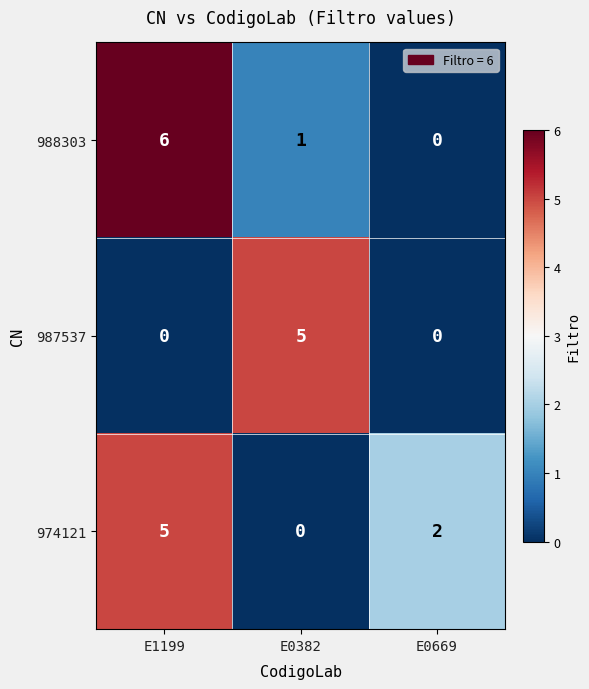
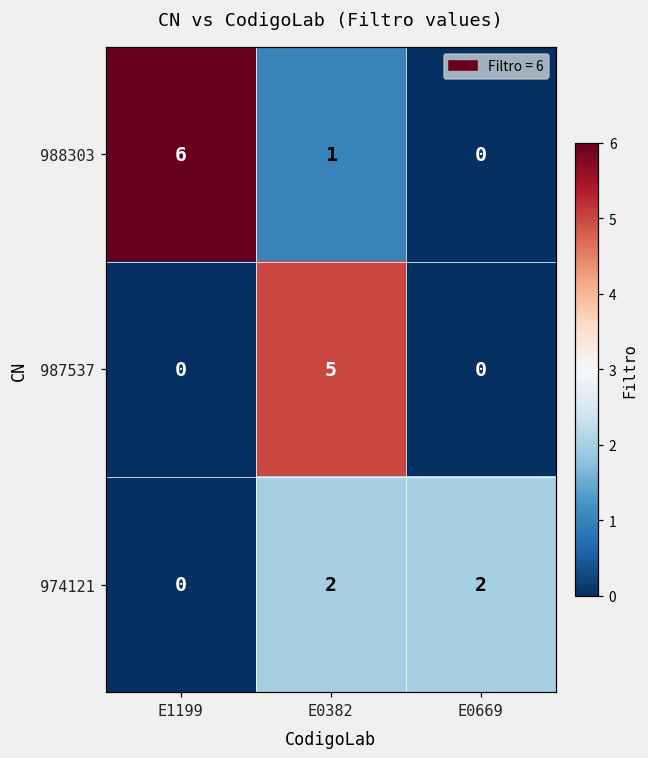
  {
    "988303": {
      "E1199": 6,
      "E0382": 1,
      "E0669": 0
    },
    "987537": {
      "E1199": 0,
      "E0382": 5,
      "E0669": 0
    },
    "974121": {
-     "E1199": 5,
-     "E0382": 0,
+     "E1199": 0,
+     "E0382": 2,
      "E0669": 2
    }
  }
